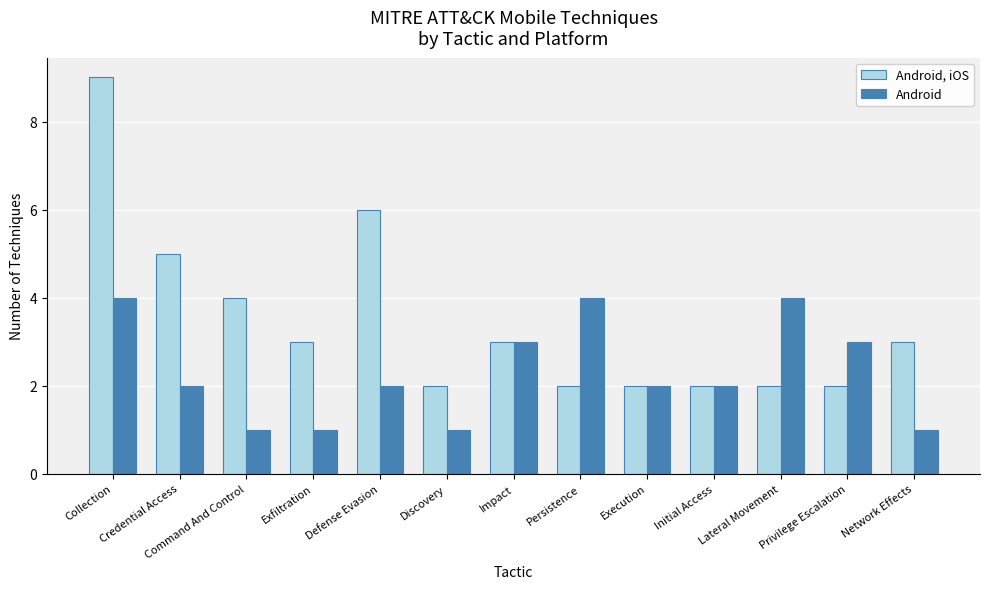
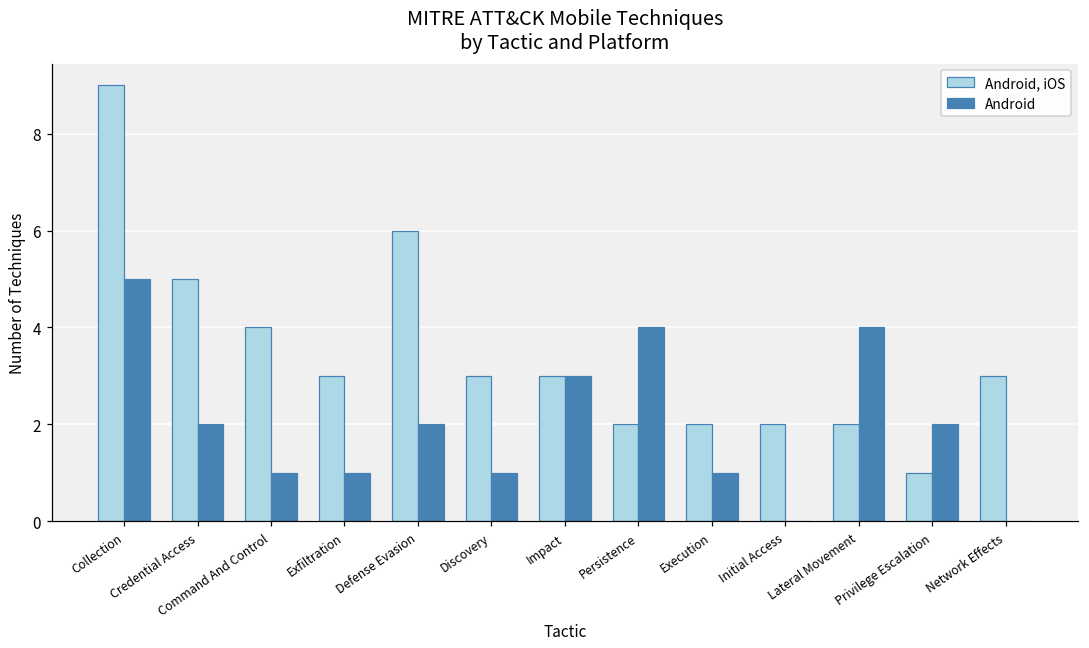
  {
    "Android, iOS": {
      "Collection": 9,
      "Credential Access": 5,
      "Command And Control": 4,
      "Exfiltration": 3,
      "Defense Evasion": 6,
-     "Discovery": 2,
+     "Discovery": 3,
      "Impact": 3,
      "Persistence": 2,
      "Execution": 2,
      "Initial Access": 2,
      "Lateral Movement": 2,
-     "Privilege Escalation": 2,
+     "Privilege Escalation": 1,
      "Network Effects": 3
    },
    "Android": {
-     "Collection": 4,
+     "Collection": 5,
      "Credential Access": 2,
      "Command And Control": 1,
      "Exfiltration": 1,
      "Defense Evasion": 2,
      "Discovery": 1,
      "Impact": 3,
      "Persistence": 4,
-     "Execution": 2,
-     "Initial Access": 2,
+     "Execution": 1,
+     "Initial Access": 0,
      "Lateral Movement": 4,
-     "Privilege Escalation": 3,
-     "Network Effects": 1
+     "Privilege Escalation": 2,
+     "Network Effects": 0
    }
  }
